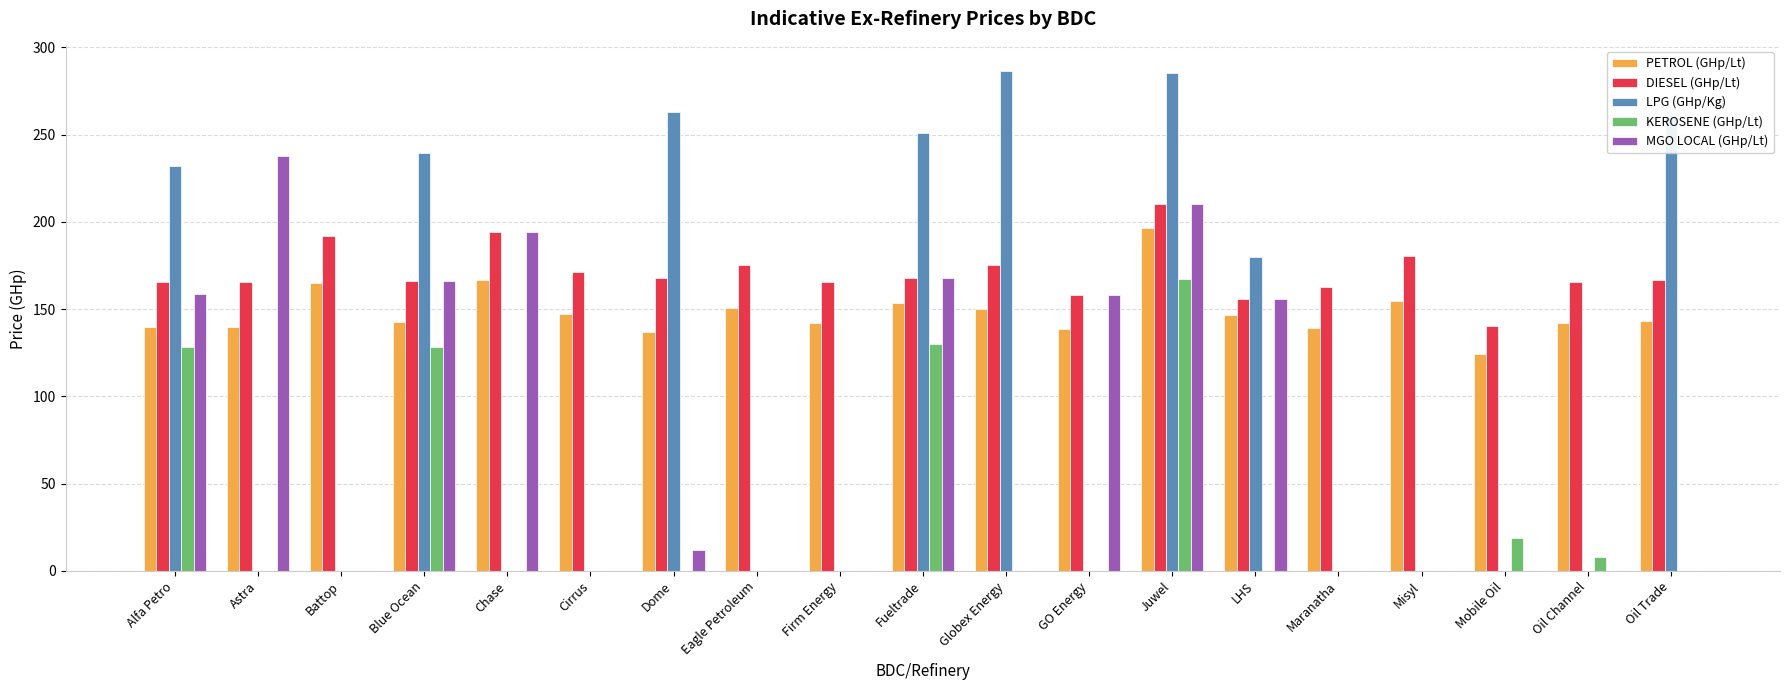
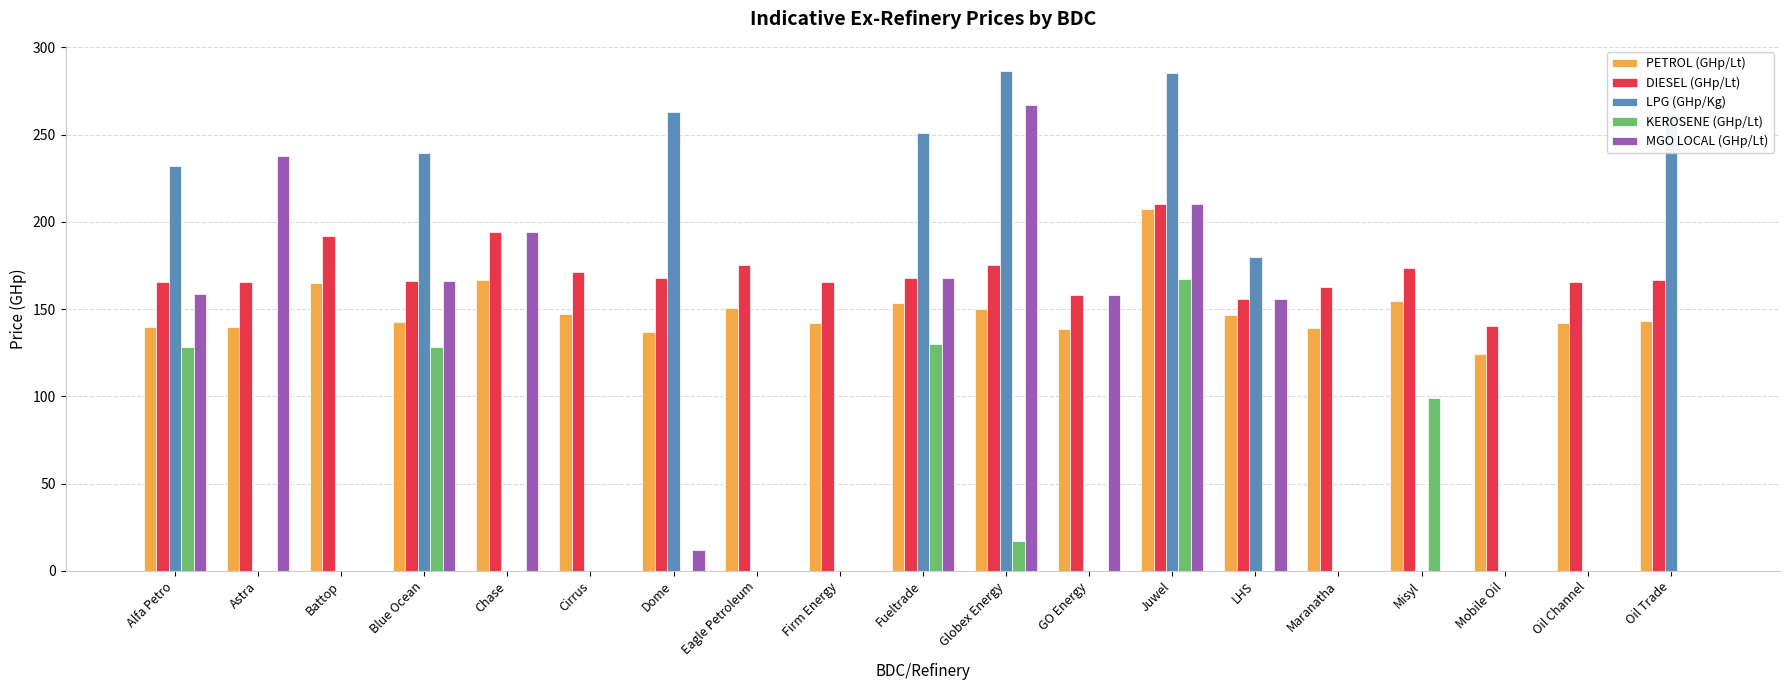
  {
    "PETROL (GHp/Lt)": {
      "Alfa Petro": 140,
      "Astra": 140,
      "Battop": 165,
      "Blue Ocean": 143,
      "Chase": 166,
      "Cirrus": 147,
      "Dome": 137,
      "Eagle Petroleum": 151,
      "Firm Energy": 142,
      "Fueltrade": 154,
      "Globex Energy": 150,
      "GO Energy": 139,
-     "Juwel": 197,
+     "Juwel": 207,
      "LHS": 147,
      "Maranatha": 139,
      "Misyl": 155,
      "Mobile Oil": 124,
      "Oil Channel": 142,
      "Oil Trade": 143
    },
    "DIESEL (GHp/Lt)": {
      "Alfa Petro": 165,
      "Astra": 165,
      "Battop": 192,
      "Blue Ocean": 166,
      "Chase": 194,
      "Cirrus": 171,
      "Dome": 168,
      "Eagle Petroleum": 175,
      "Firm Energy": 165,
      "Fueltrade": 168,
      "Globex Energy": 175,
      "GO Energy": 158,
      "Juwel": 210,
      "LHS": 156,
      "Maranatha": 162,
-     "Misyl": 180,
+     "Misyl": 173,
      "Mobile Oil": 140,
      "Oil Channel": 166,
      "Oil Trade": 167
    },
    "LPG (GHp/Kg)": {
      "Alfa Petro": 232,
      "Astra": 0,
      "Battop": 0,
      "Blue Ocean": 240,
      "Chase": 0,
      "Cirrus": 0,
      "Dome": 263,
      "Eagle Petroleum": 0,
      "Firm Energy": 0,
      "Fueltrade": 251,
      "Globex Energy": 287,
      "GO Energy": 0,
      "Juwel": 285,
      "LHS": 180,
      "Maranatha": 0,
      "Misyl": 0,
      "Mobile Oil": 0,
      "Oil Channel": 0
    },
    "KEROSENE (GHp/Lt)": {
      "Alfa Petro": 128,
      "Astra": 0,
      "Battop": 0,
      "Blue Ocean": 128,
      "Chase": 0,
      "Cirrus": 0,
      "Dome": 0,
      "Eagle Petroleum": 0,
      "Firm Energy": 0,
      "Fueltrade": 130,
-     "Globex Energy": 0,
+     "Globex Energy": 17,
      "GO Energy": 0,
      "Juwel": 167,
      "LHS": 0,
      "Maranatha": 0,
-     "Misyl": 0,
-     "Mobile Oil": 19,
-     "Oil Channel": 8,
+     "Misyl": 99,
+     "Mobile Oil": 0,
+     "Oil Channel": 0,
      "Oil Trade": 0
    },
    "MGO LOCAL (GHp/Lt)": {
      "Alfa Petro": 158,
      "Astra": 238,
      "Battop": 0,
      "Blue Ocean": 166,
      "Chase": 194,
      "Cirrus": 0,
      "Dome": 12,
      "Eagle Petroleum": 0,
      "Firm Energy": 0,
      "Fueltrade": 168,
-     "Globex Energy": 0,
+     "Globex Energy": 267,
      "GO Energy": 158,
      "Juwel": 210,
      "LHS": 156,
      "Maranatha": 0,
      "Misyl": 0,
      "Mobile Oil": 0,
      "Oil Channel": 0,
      "Oil Trade": 0
    }
  }
